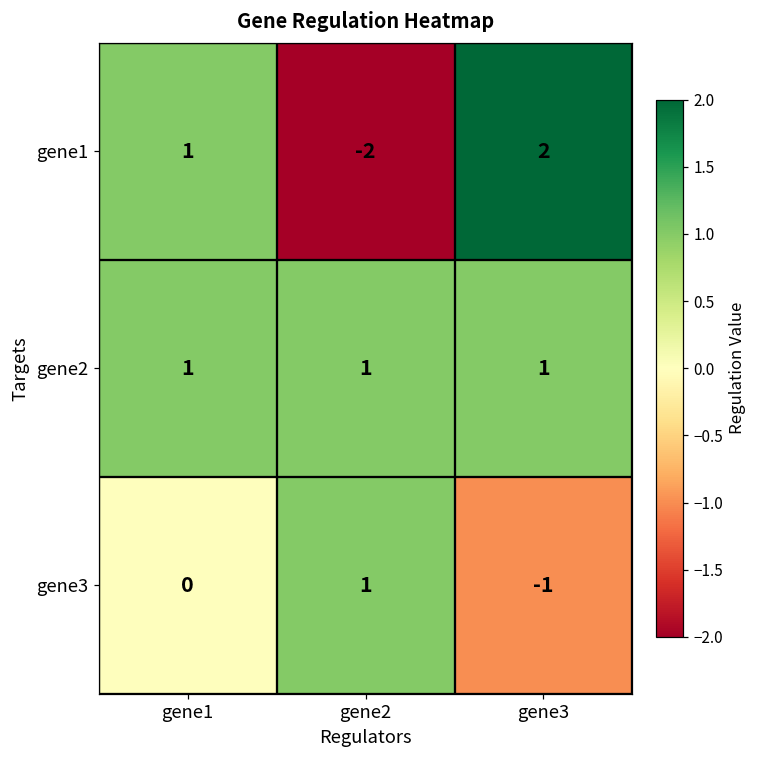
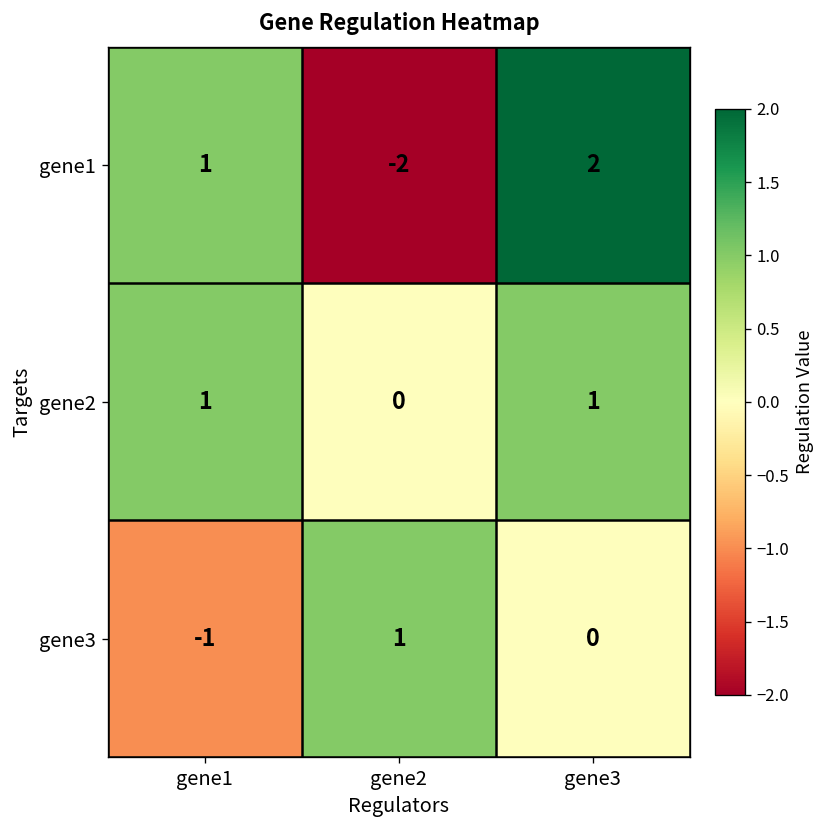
  {
    "gene1": {
      "gene1": 1,
      "gene2": -2,
      "gene3": 2
    },
    "gene2": {
      "gene1": 1,
-     "gene2": 1,
+     "gene2": 0,
      "gene3": 1
    },
    "gene3": {
-     "gene1": 0,
+     "gene1": -1,
      "gene2": 1,
-     "gene3": -1
+     "gene3": 0
    }
  }
